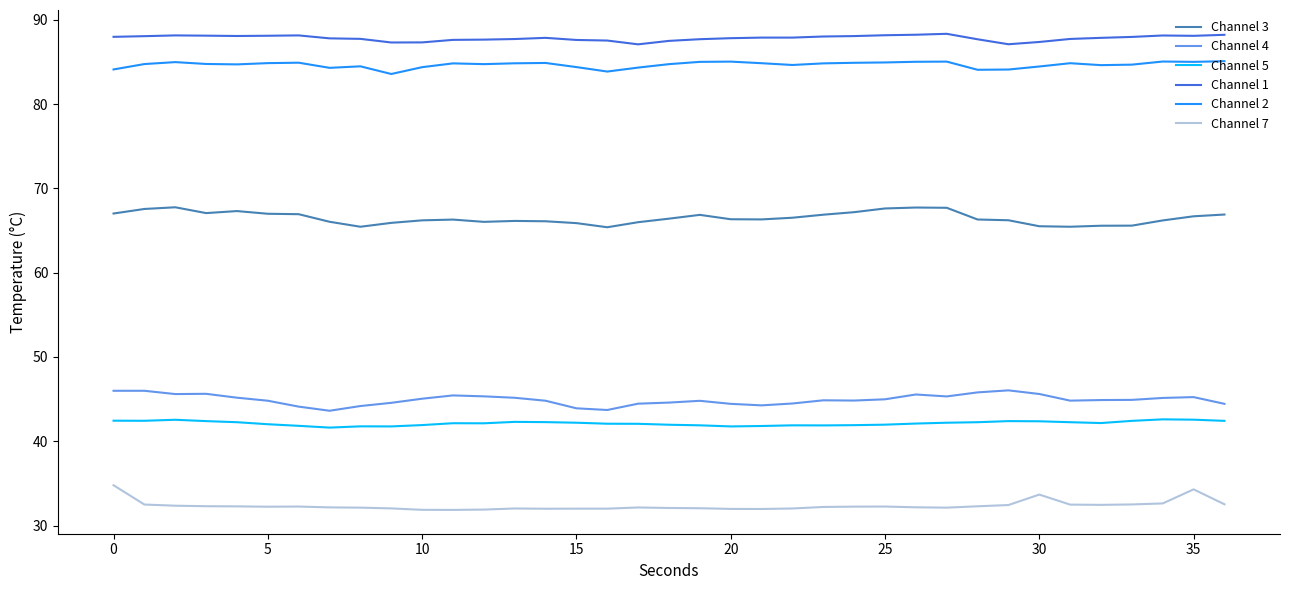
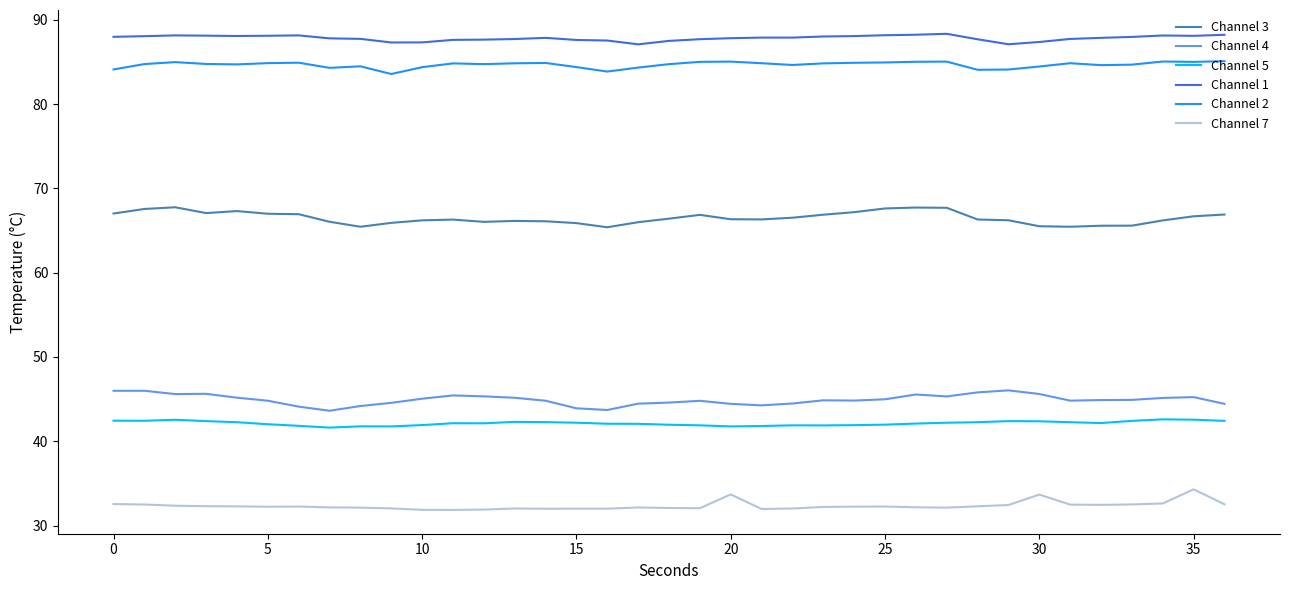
  {
    "Channel 7": {
-     "0": 35,
+     "0": 33,
      "5": 32,
      "10": 32,
      "15": 32,
-     "20": 32,
+     "20": 34,
      "25": 32,
      "30": 34,
      "35": 34
    }
  }
